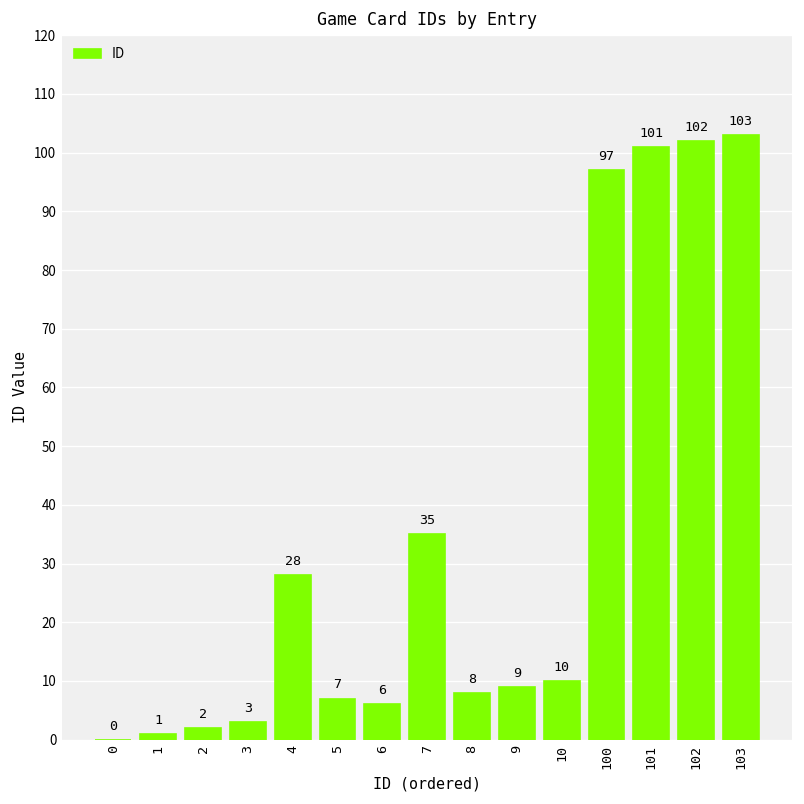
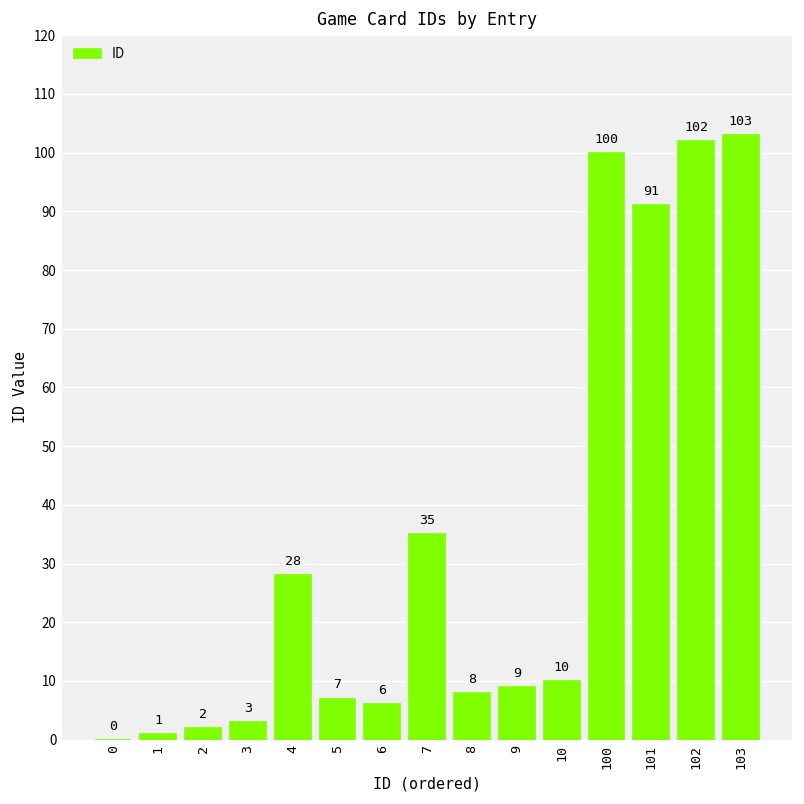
  {
    "0": 0,
    "1": 1,
    "2": 2,
    "3": 3,
    "4": 28,
    "5": 7,
    "6": 6,
    "7": 35,
    "8": 8,
    "9": 9,
    "10": 10,
-   "100": 97,
-   "101": 101,
+   "100": 100,
+   "101": 91,
    "102": 102,
    "103": 103
  }
